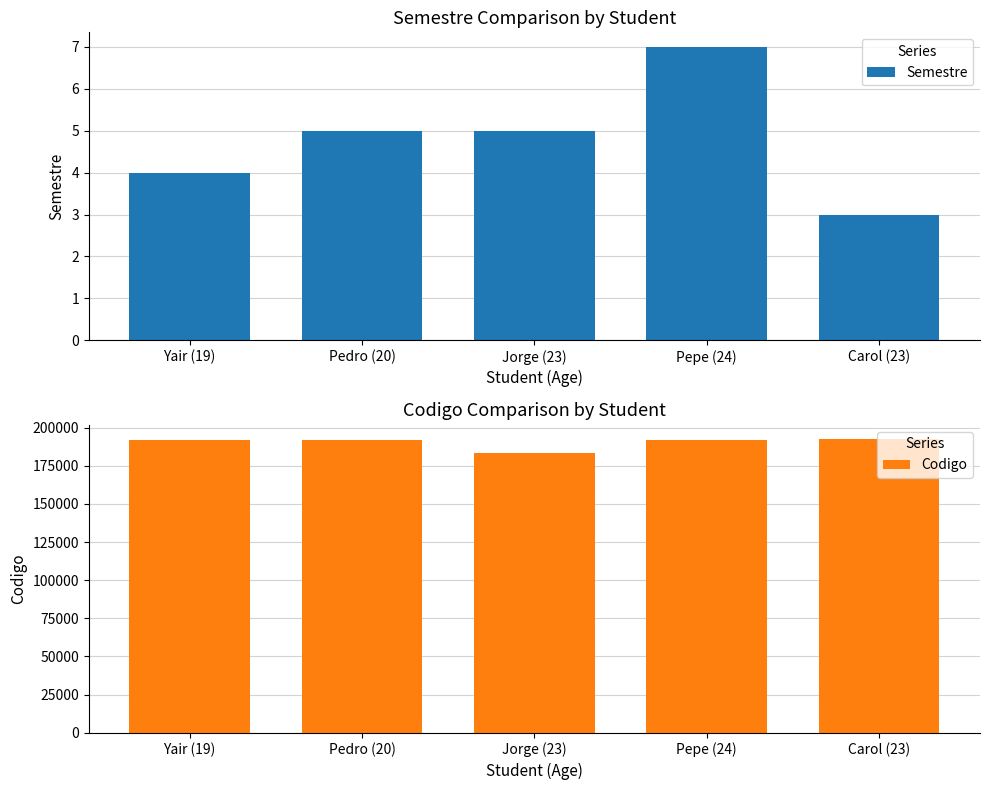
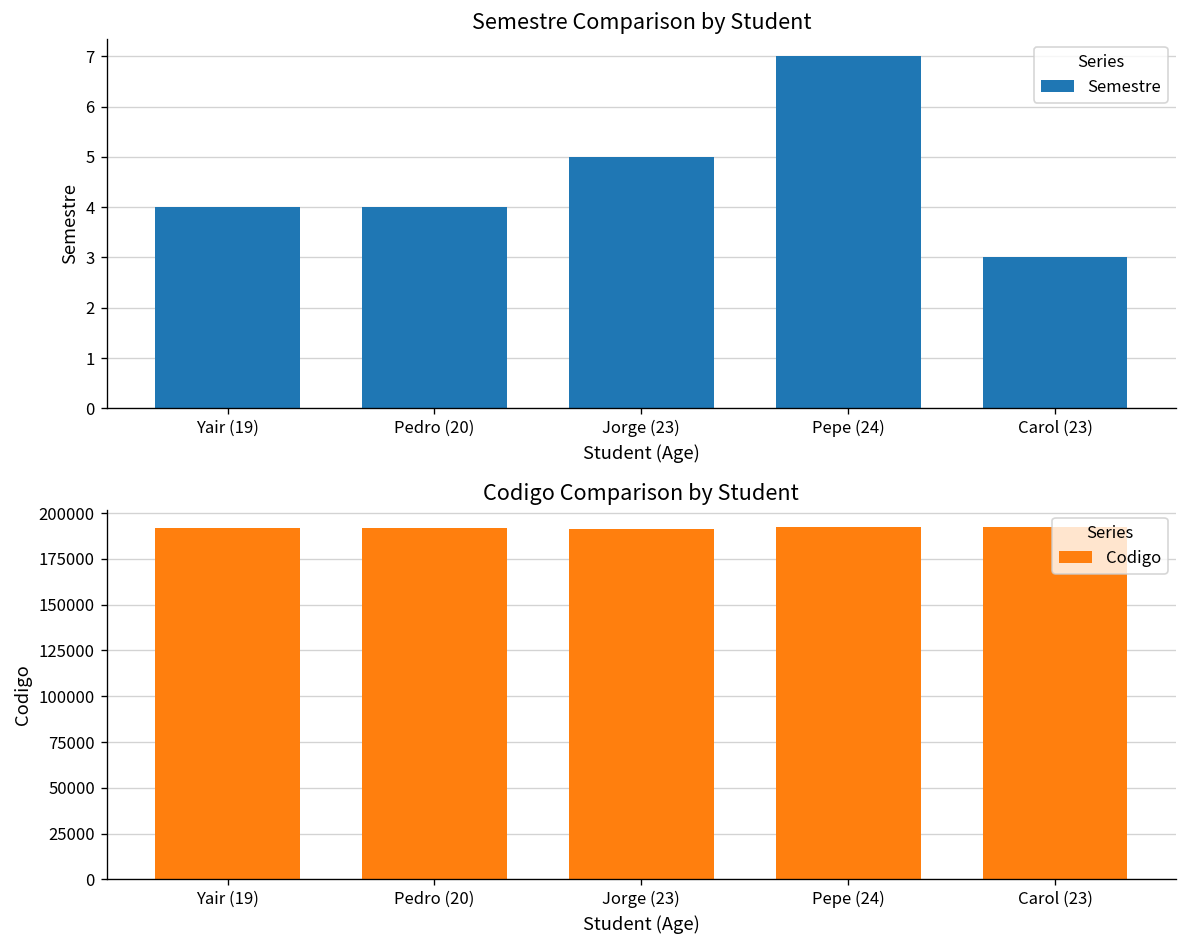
  {
    "Semestre Comparison by Student": {
      "Yair (19)": 4,
-     "Pedro (20)": 5,
+     "Pedro (20)": 4,
      "Jorge (23)": 5,
      "Pepe (24)": 7,
      "Carol (23)": 3
    },
    "Codigo Comparison by Student": {
      "Yair (19)": 192000,
      "Pedro (20)": 192000,
-     "Jorge (23)": 183000,
+     "Jorge (23)": 192000,
      "Pepe (24)": 192000
    }
  }
